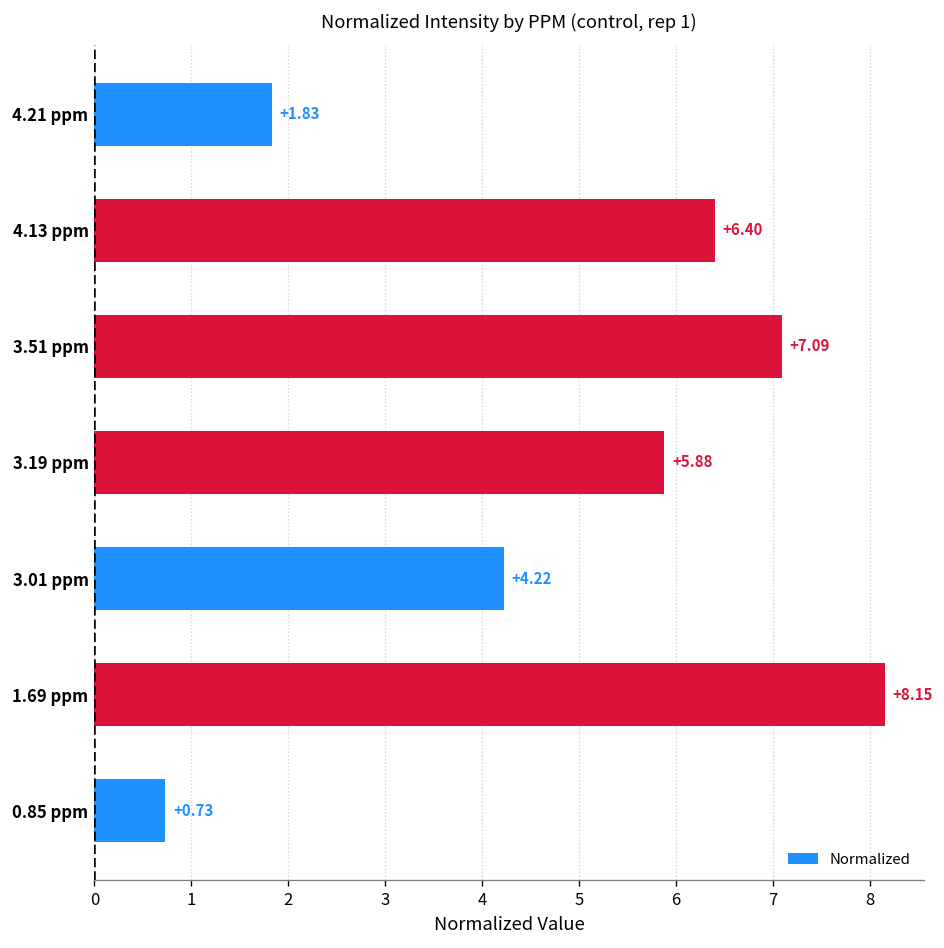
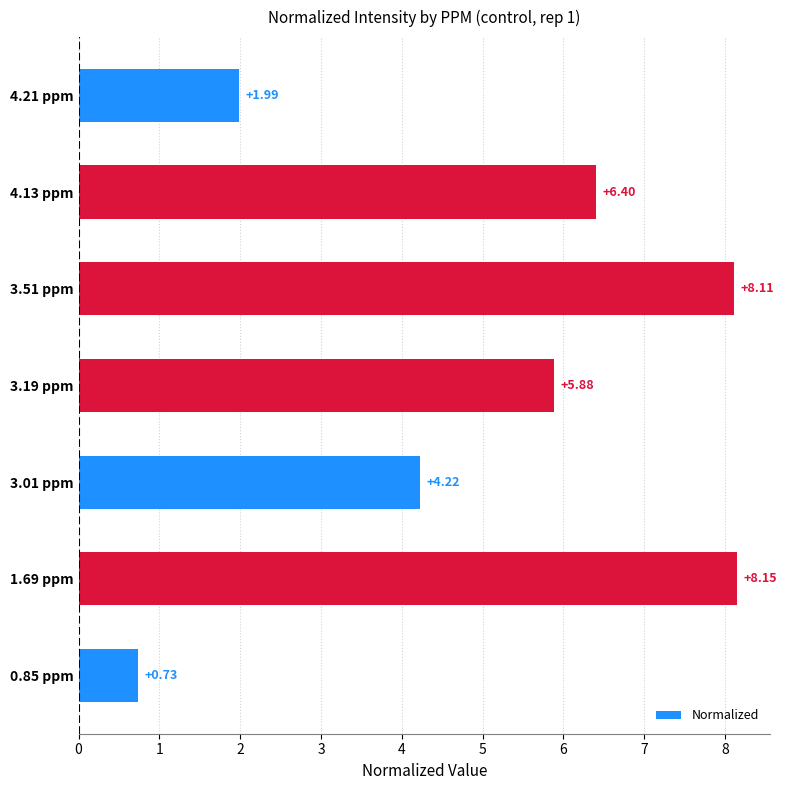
  {
-   "4.21 ppm": "+1.83",
+   "4.21 ppm": "+1.99",
    "4.13 ppm": "+6.40",
-   "3.51 ppm": "+7.09",
+   "3.51 ppm": "+8.11",
    "3.19 ppm": "+5.88",
    "3.01 ppm": "+4.22",
    "1.69 ppm": "+8.15",
    "0.85 ppm": "+0.73"
  }
